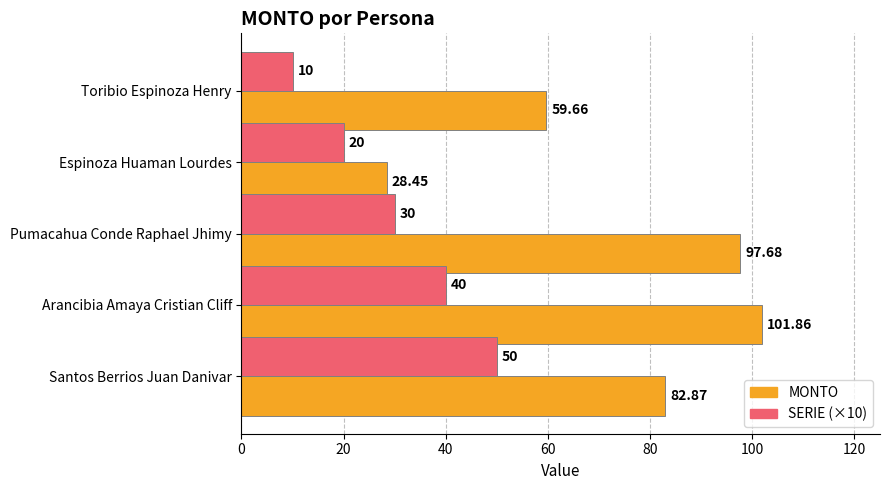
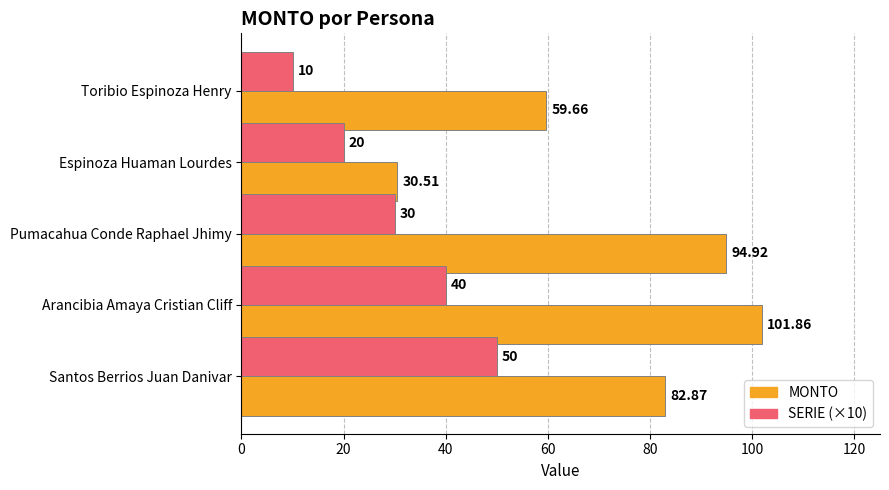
  {
    "MONTO": {
      "Toribio Espinoza Henry": 59.66,
-     "Espinoza Huaman Lourdes": 28.45,
-     "Pumacahua Conde Raphael Jhimy": 97.68,
+     "Espinoza Huaman Lourdes": 30.51,
+     "Pumacahua Conde Raphael Jhimy": 94.92,
      "Arancibia Amaya Cristian Cliff": 101.86,
      "Santos Berrios Juan Danivar": 82.87
    },
    "SERIE (×10)": {
      "Toribio Espinoza Henry": 10,
      "Espinoza Huaman Lourdes": 20,
      "Pumacahua Conde Raphael Jhimy": 30,
      "Arancibia Amaya Cristian Cliff": 40,
      "Santos Berrios Juan Danivar": 50
    }
  }
